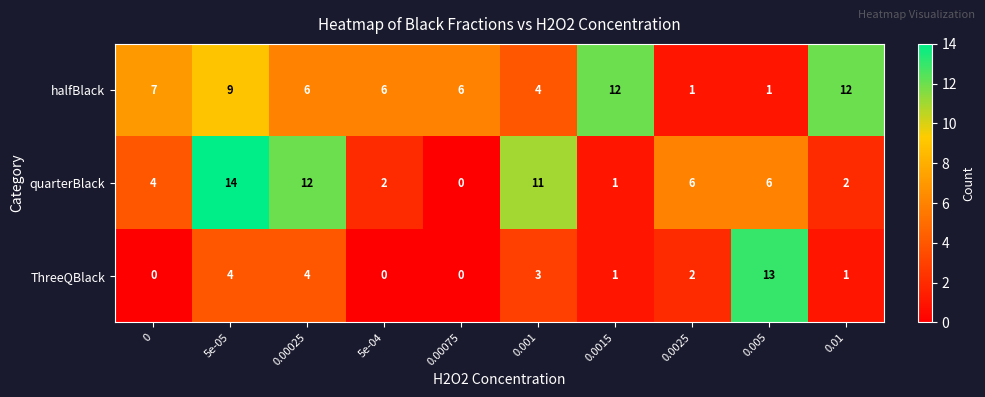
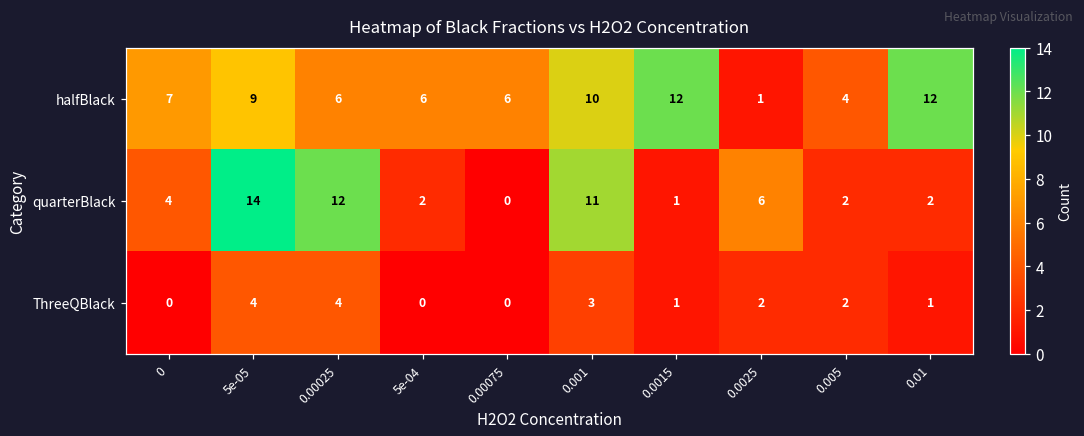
  {
    "halfBlack": {
      "0": 7,
      "5e-05": 9,
      "0.00025": 6,
      "5e-04": 6,
      "0.00075": 6,
-     "0.001": 4,
+     "0.001": 10,
      "0.0015": 12,
      "0.0025": 1,
-     "0.005": 1,
+     "0.005": 4,
      "0.01": 12
    },
    "quarterBlack": {
      "0": 4,
      "5e-05": 14,
      "0.00025": 12,
      "5e-04": 2,
      "0.00075": 0,
      "0.001": 11,
      "0.0015": 1,
      "0.0025": 6,
-     "0.005": 6,
+     "0.005": 2,
      "0.01": 2
    },
    "ThreeQBlack": {
      "0": 0,
      "5e-05": 4,
      "0.00025": 4,
      "5e-04": 0,
      "0.00075": 0,
      "0.001": 3,
      "0.0015": 1,
      "0.0025": 2,
-     "0.005": 13,
+     "0.005": 2,
      "0.01": 1
    }
  }
